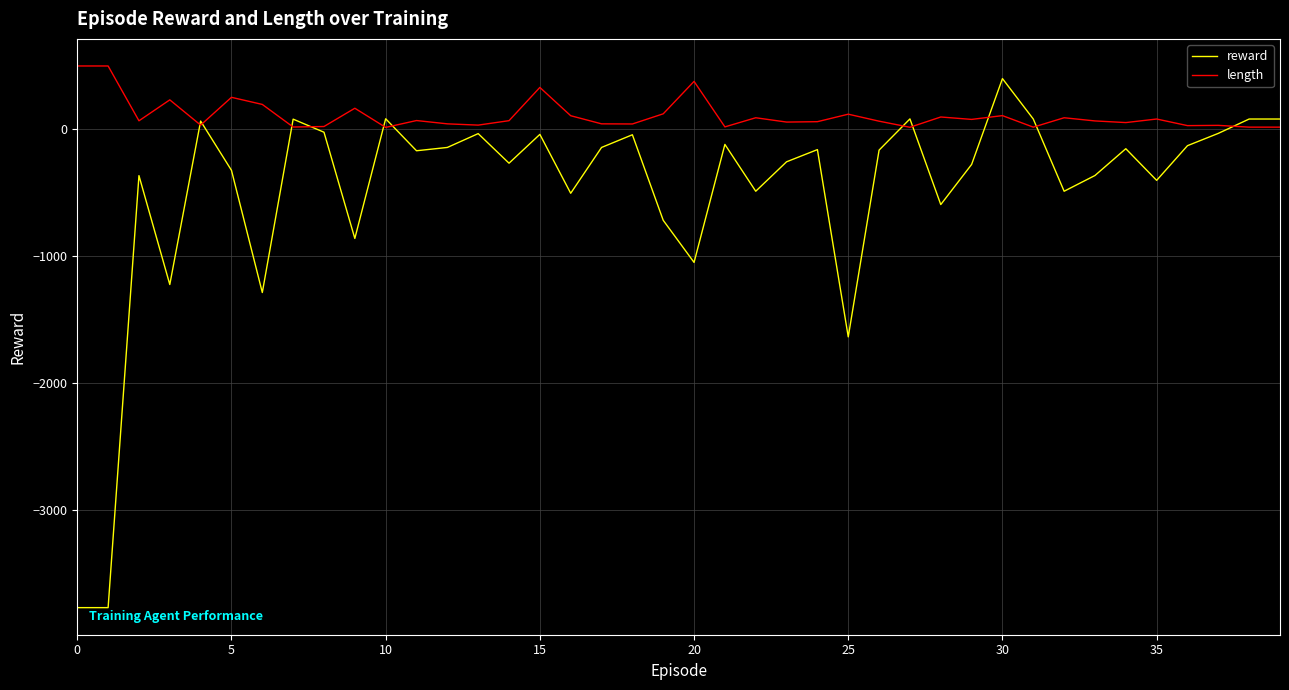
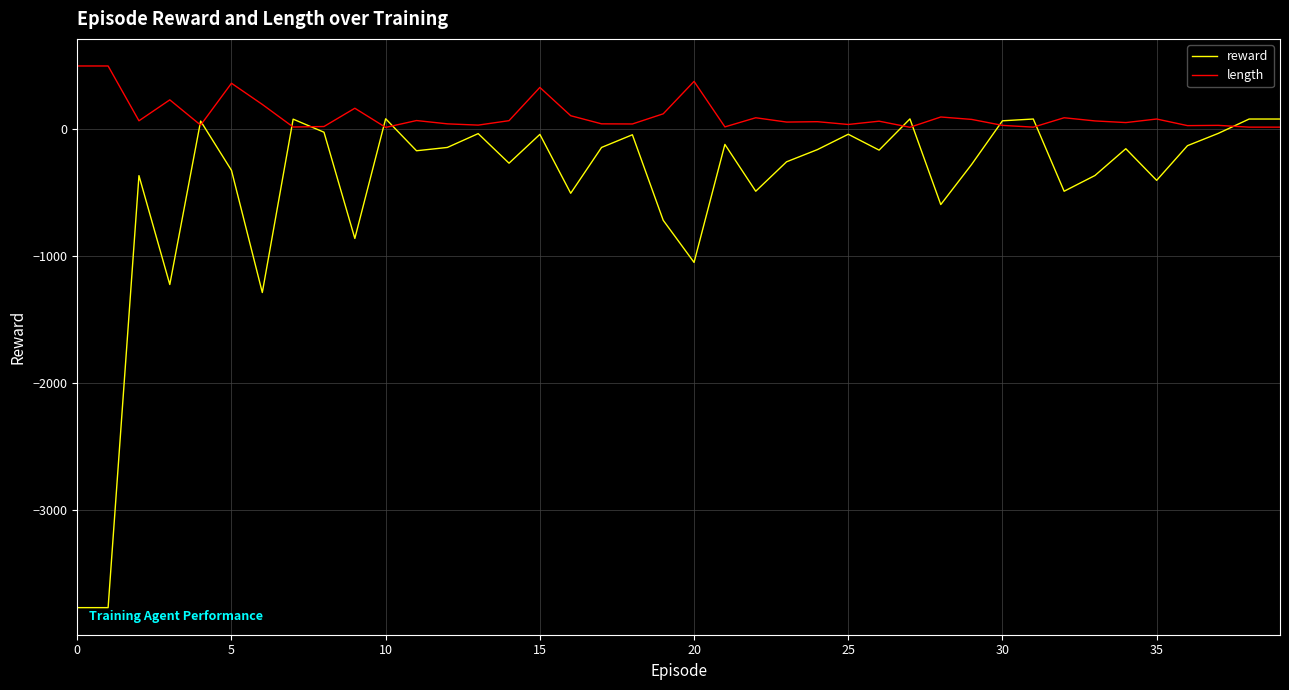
  {
    "reward": {
      "0": -3770,
      "5": -320,
      "10": 80,
      "15": -40,
      "20": -1050,
-     "25": -1630,
-     "30": 400,
+     "25": -40,
+     "30": 70,
      "35": -400
    },
    "length": {
      "0": 500,
-     "5": 250,
+     "5": 360,
      "10": 20,
      "15": 330,
      "20": 380,
-     "25": 120,
-     "30": 110,
+     "25": 40,
+     "30": 30,
      "35": 80
    }
  }
